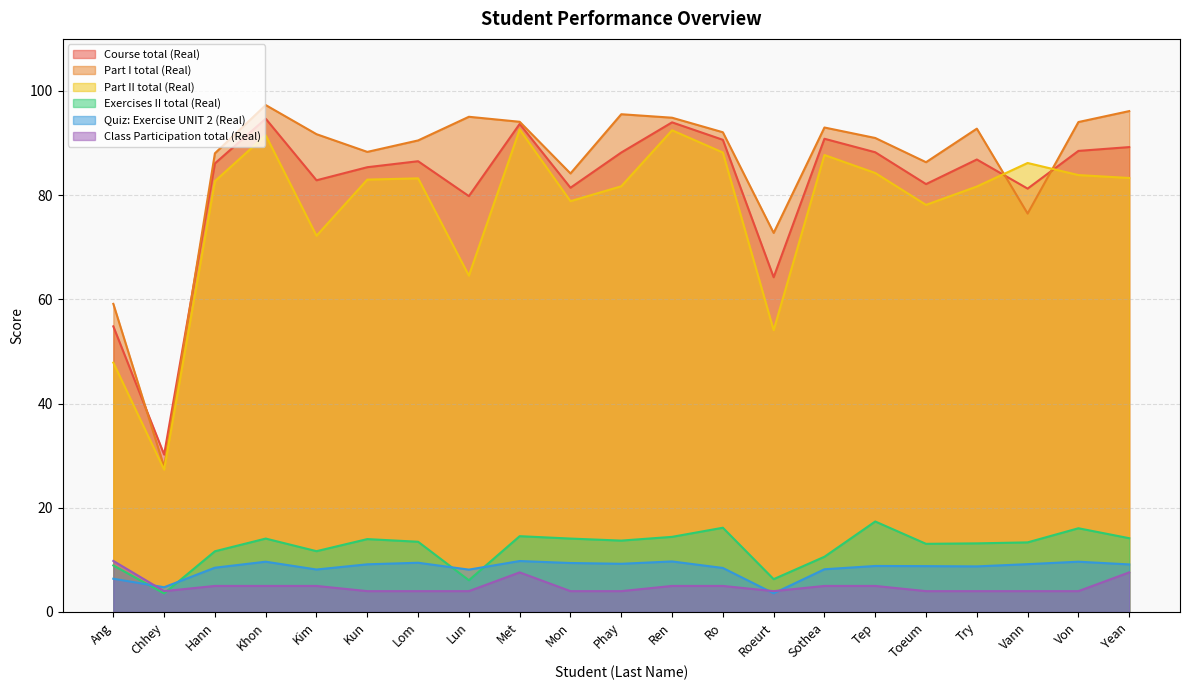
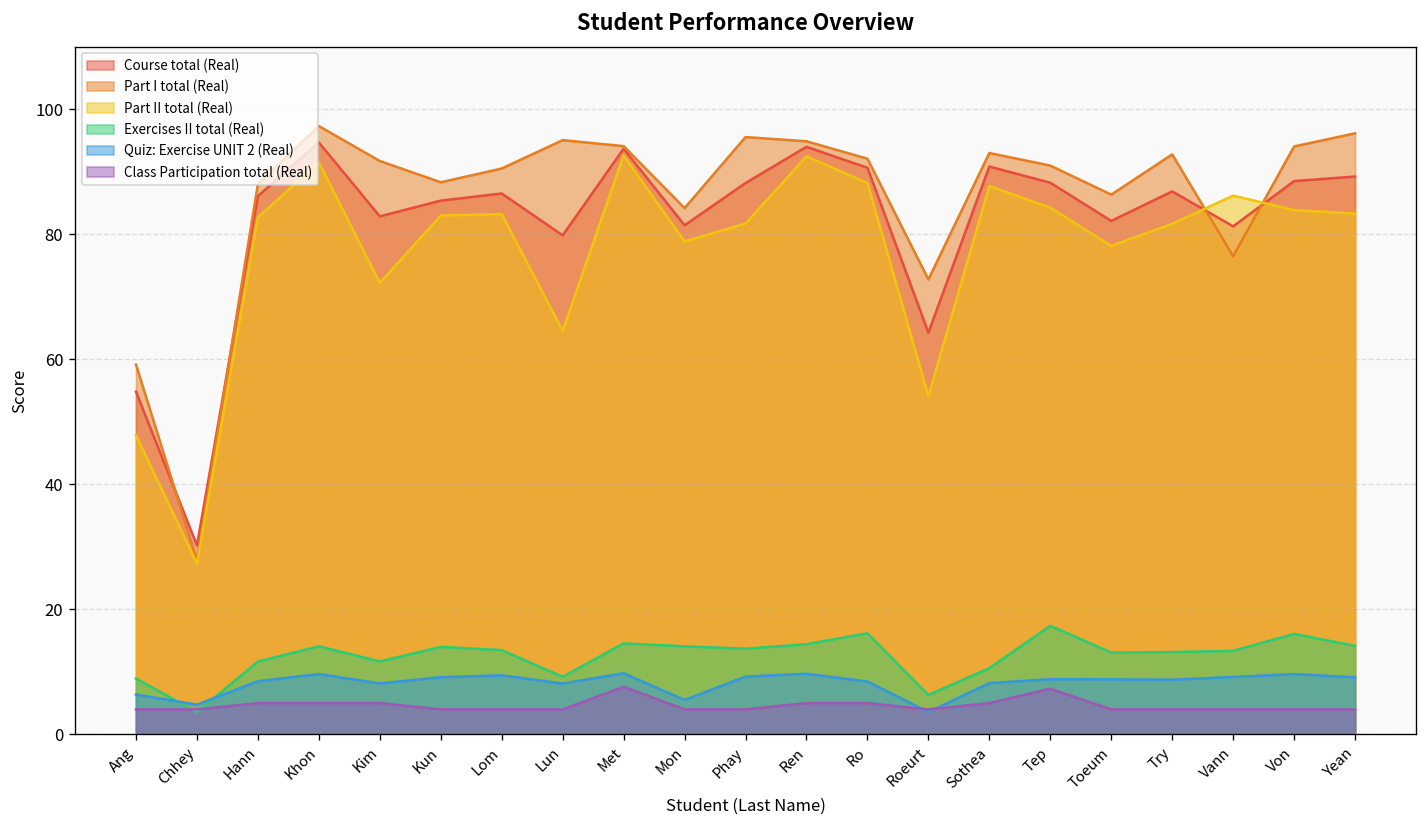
  {
    "Exercises II total (Real)": {
      "Ang": 9,
      "Hann": 12,
      "Khon": 14,
      "Kim": 12,
      "Kun": 14,
      "Lom": 13,
-     "Lun": 6,
+     "Lun": 9,
      "Met": 15,
      "Mon": 14,
      "Phay": 14,
      "Ren": 14,
      "Ro": 16,
      "Roeurt": 6,
      "Sothea": 11,
      "Tep": 17,
      "Toeum": 13,
      "Try": 13,
      "Vann": 13,
      "Von": 16,
      "Yean": 14
    },
    "Quiz: Exercise UNIT 2 (Real)": {
      "Ang": 6,
      "Chhey": 5,
      "Hann": 9,
      "Khon": 10,
      "Kim": 8,
      "Kun": 9,
      "Lom": 9,
      "Lun": 8,
      "Met": 10,
-     "Mon": 9,
+     "Mon": 6,
      "Phay": 9,
      "Ren": 10,
      "Ro": 8,
      "Sothea": 8,
      "Tep": 9,
      "Toeum": 9,
      "Try": 9,
      "Vann": 9,
      "Von": 10,
      "Yean": 9
    },
    "Class Participation total (Real)": {
-     "Ang": 10,
+     "Ang": 4,
      "Hann": 5,
      "Khon": 5,
      "Kim": 5,
      "Kun": 4,
      "Lom": 4,
      "Lun": 4,
      "Met": 8,
      "Mon": 4,
      "Phay": 4,
      "Ren": 5,
      "Ro": 5,
      "Sothea": 5,
-     "Tep": 5,
+     "Tep": 7,
      "Toeum": 4,
      "Try": 4,
      "Vann": 4,
      "Von": 4,
-     "Yean": 8
+     "Yean": 4
    }
  }
